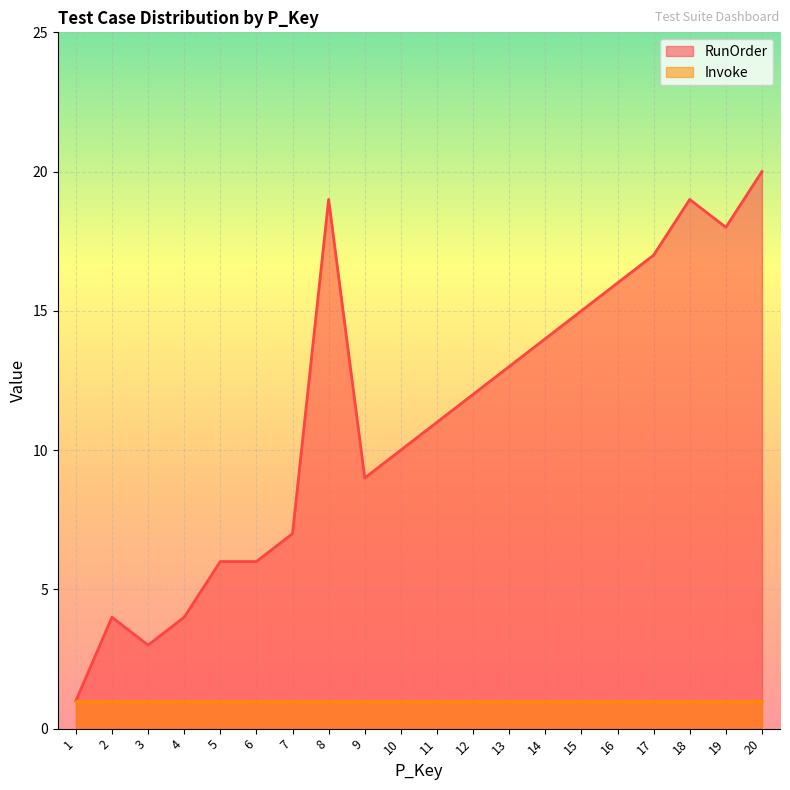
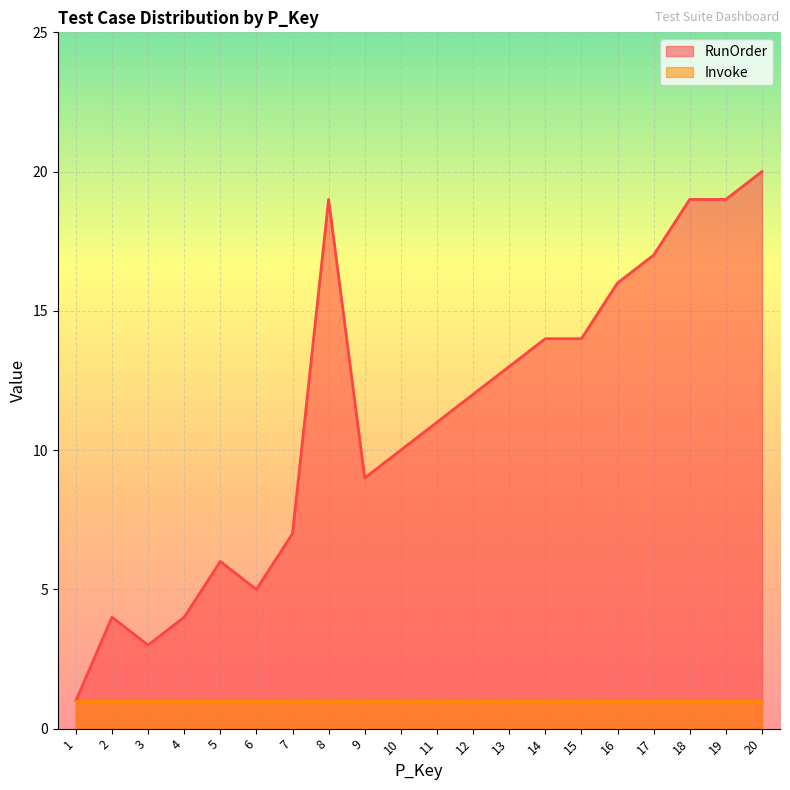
  {
    "RunOrder": {
      "2": 4,
      "3": 3,
      "4": 4,
      "5": 6,
-     "6": 6,
+     "6": 5,
      "7": 7,
      "8": 19,
      "9": 9,
      "10": 10,
      "11": 11,
      "12": 12,
      "13": 13,
      "14": 14,
-     "15": 15,
+     "15": 14,
      "16": 16,
      "17": 17,
      "18": 19,
-     "19": 18,
+     "19": 19,
      "20": 20
    },
    "Invoke": {
      "2": 1,
      "3": 1,
      "4": 1,
      "5": 1,
      "6": 1,
      "7": 1,
      "8": 1,
      "9": 1,
      "10": 1,
      "11": 1,
      "12": 1,
      "13": 1,
      "14": 1,
      "15": 1,
      "16": 1,
      "17": 1,
      "18": 1,
      "19": 1,
      "20": 1
    }
  }
